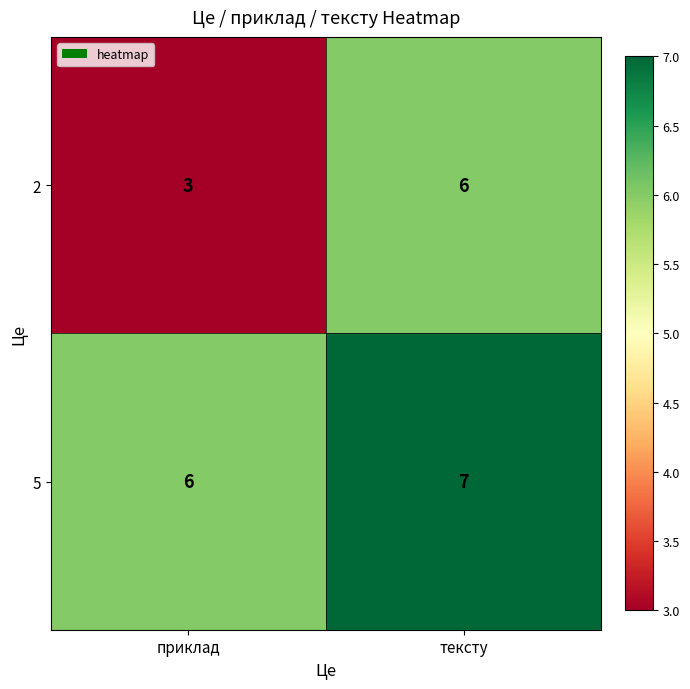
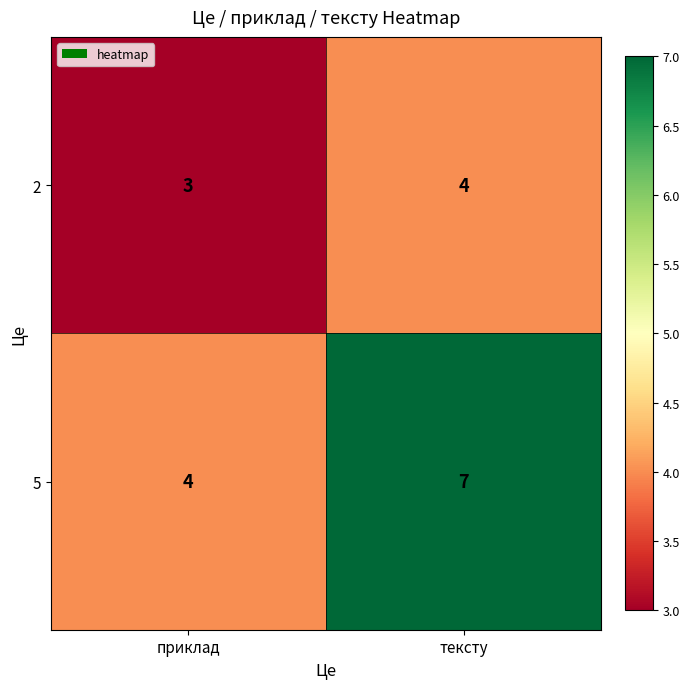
  {
    "2": {
      "приклад": 3,
-     "тексту": 6
+     "тексту": 4
    },
    "5": {
-     "приклад": 6,
+     "приклад": 4,
      "тексту": 7
    }
  }
